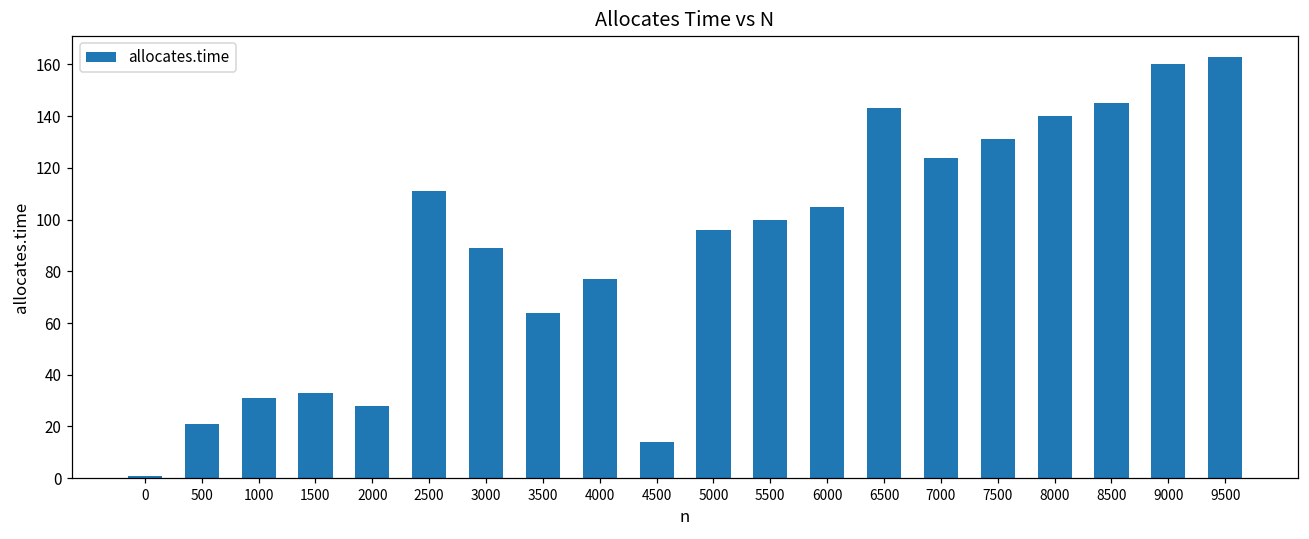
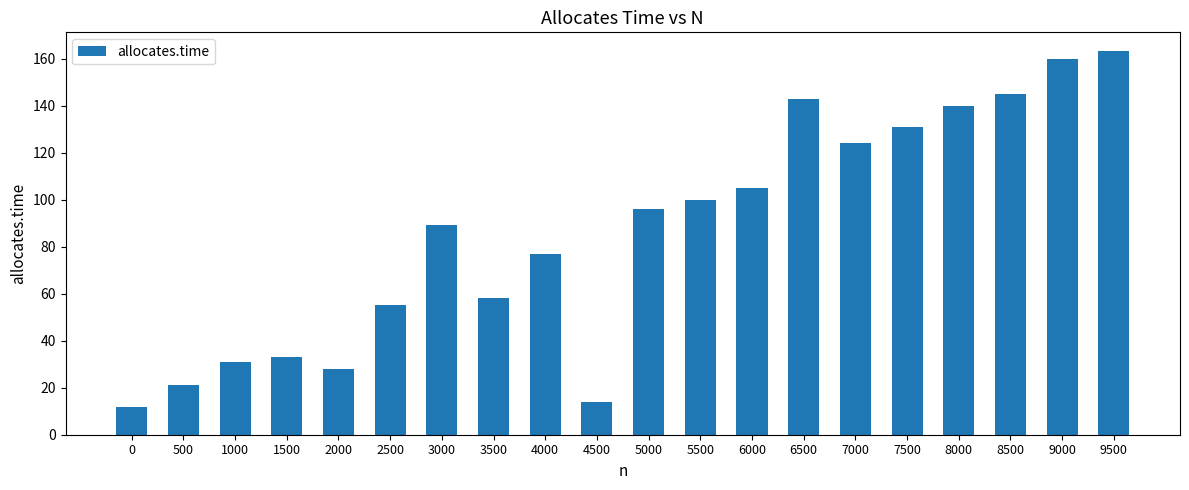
  {
-   "0": 1,
+   "0": 12,
    "500": 21,
    "1000": 31,
    "1500": 33,
    "2000": 28,
-   "2500": 111,
+   "2500": 55,
    "3000": 89,
-   "3500": 64,
+   "3500": 58,
    "4000": 77,
    "4500": 14,
    "5000": 96,
    "5500": 100,
    "6000": 105,
    "6500": 143,
    "7000": 124,
    "7500": 131,
    "8000": 140,
    "8500": 145,
    "9000": 160,
    "9500": 163
  }
